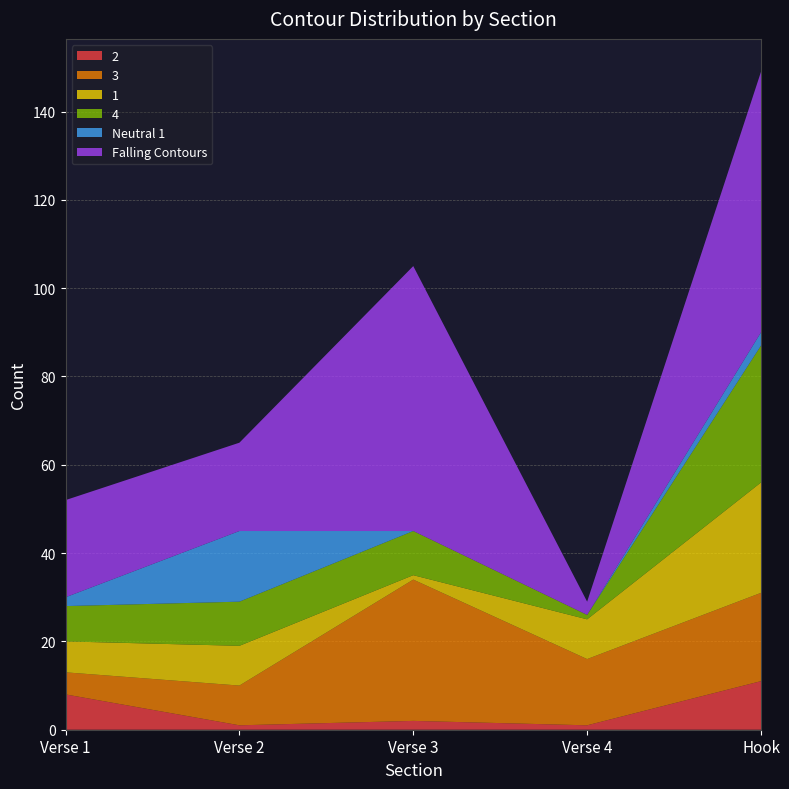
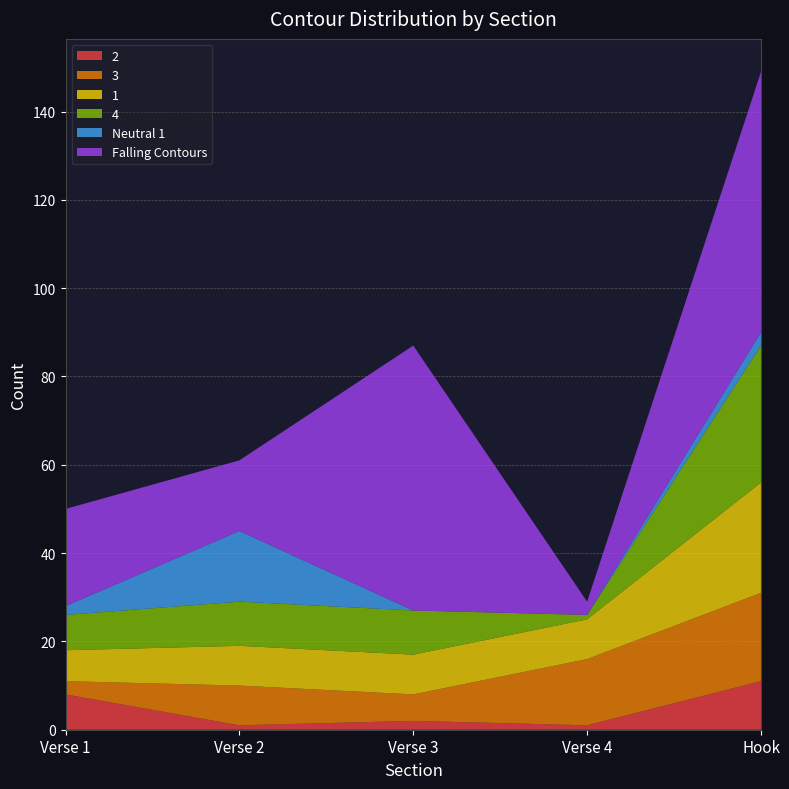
  {
    "2": {
      "Verse 1": 8,
      "Verse 2": 1,
      "Verse 3": 2,
      "Verse 4": 1,
      "Hook": 11
    },
    "3": {
-     "Verse 1": 5,
+     "Verse 1": 3,
      "Verse 2": 9,
-     "Verse 3": 32,
+     "Verse 3": 6,
      "Verse 4": 15,
      "Hook": 20
    },
    "1": {
      "Verse 1": 7,
      "Verse 2": 9,
-     "Verse 3": 1,
+     "Verse 3": 9,
      "Verse 4": 9,
      "Hook": 25
    },
    "4": {
      "Verse 1": 8,
      "Verse 2": 10,
      "Hook": 31
    },
    "Neutral 1": {
      "Verse 1": 2,
      "Verse 2": 16,
      "Hook": 3
    },
    "Falling Contours": {
      "Verse 1": 22,
-     "Verse 2": 20,
+     "Verse 2": 16,
      "Verse 3": 60,
      "Verse 4": 3,
      "Hook": 59
    }
  }
